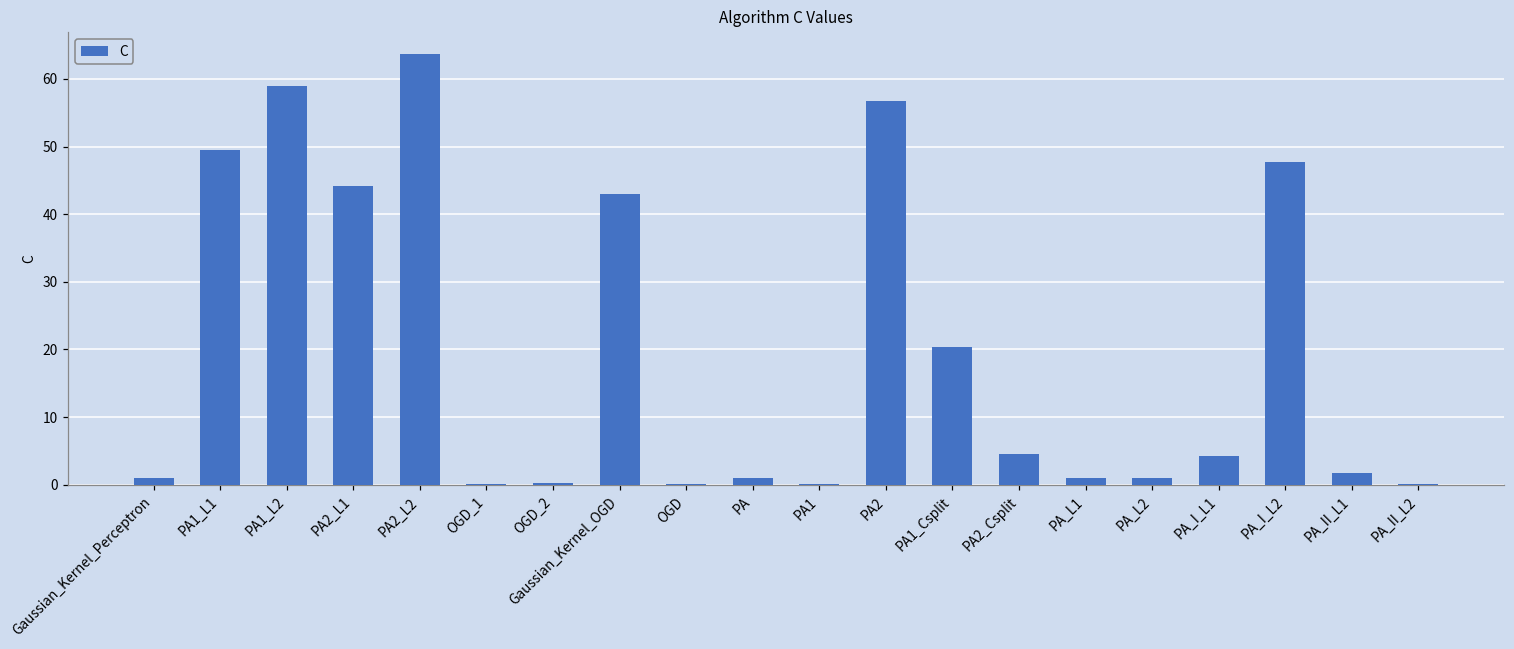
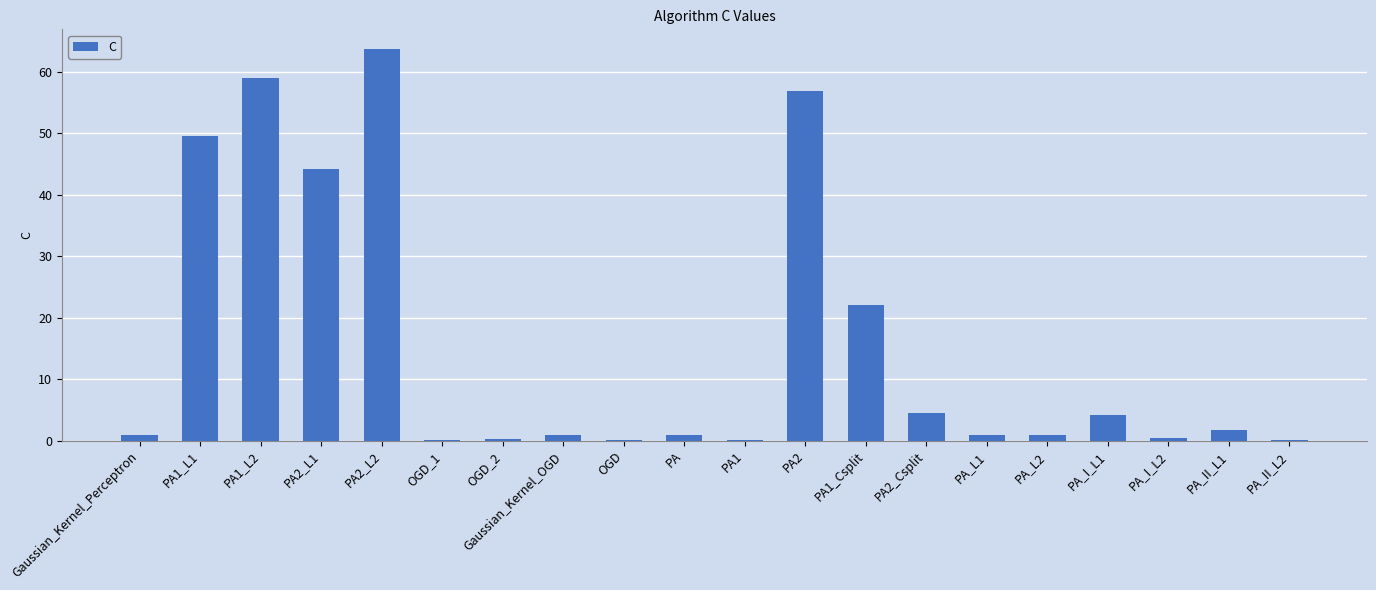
  {
    "Gaussian_Kernel_Perceptron": 1,
    "PA1_L1": 50,
    "PA1_L2": 59,
    "PA2_L1": 44,
    "PA2_L2": 64,
-   "Gaussian_Kernel_OGD": 43,
+   "Gaussian_Kernel_OGD": 1,
    "PA": 1,
    "PA2": 57,
-   "PA1_Csplit": 20,
+   "PA1_Csplit": 22,
    "PA2_Csplit": 4,
    "PA_L1": 1,
    "PA_L2": 1,
    "PA_I_L1": 4,
-   "PA_I_L2": 48,
+   "PA_I_L2": 0,
    "PA_II_L1": 2
  }
